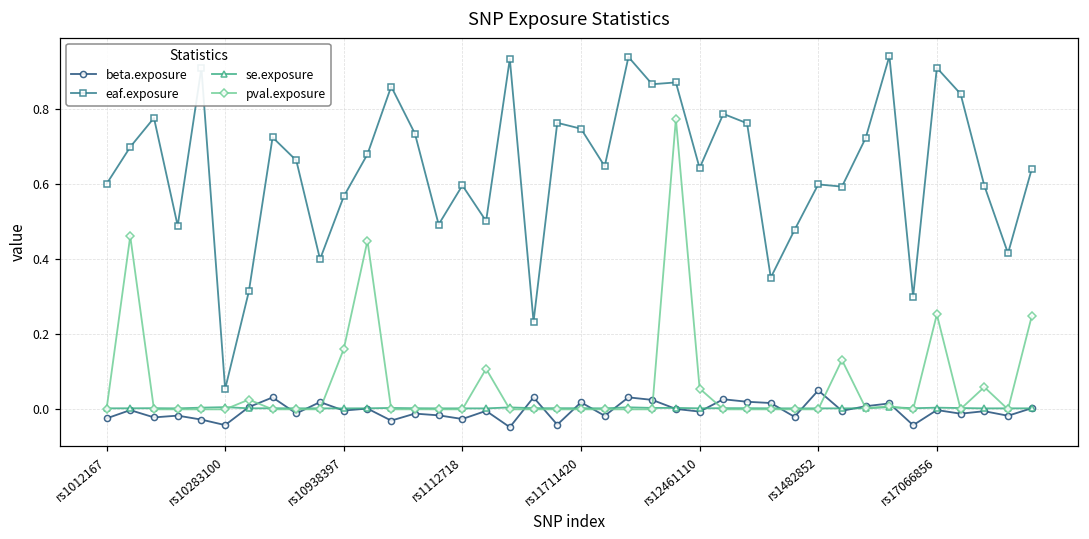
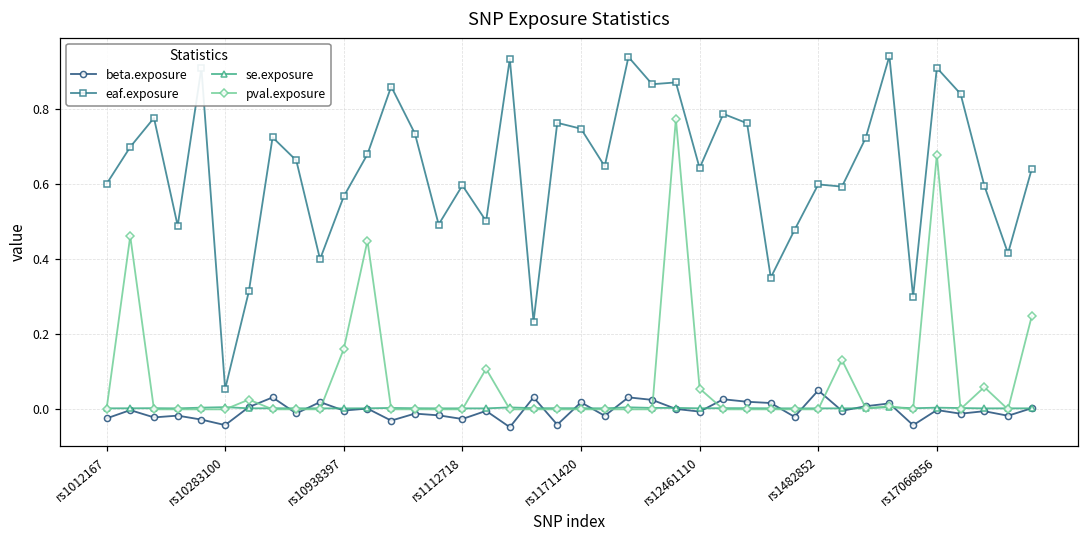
  {
    "pval.exposure": {
      "rs10938397": 0.16,
      "rs12461110": 0.06,
-     "rs17066856": 0.25
+     "rs17066856": 0.68
    }
  }
